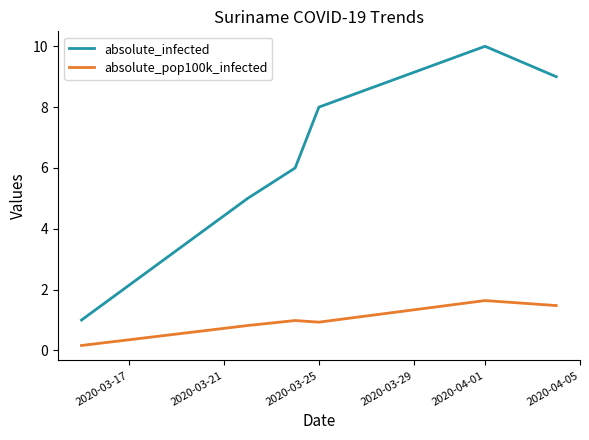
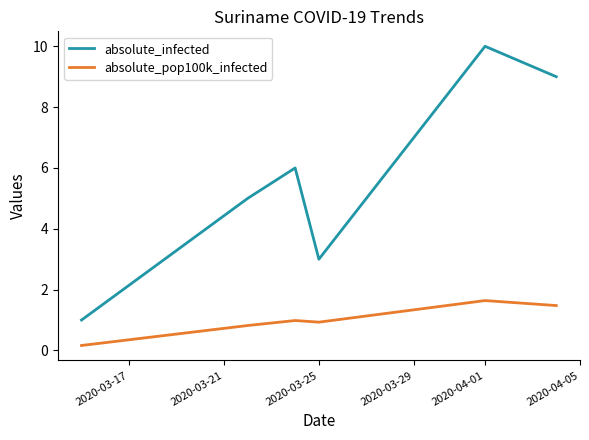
  {
    "absolute_infected": {
-     "2020-03-25": 8,
+     "2020-03-25": 3,
      "2020-04-01": 10
    },
    "absolute_pop100k_infected": {
      "2020-03-25": 1,
      "2020-04-01": 1.6
    }
  }
